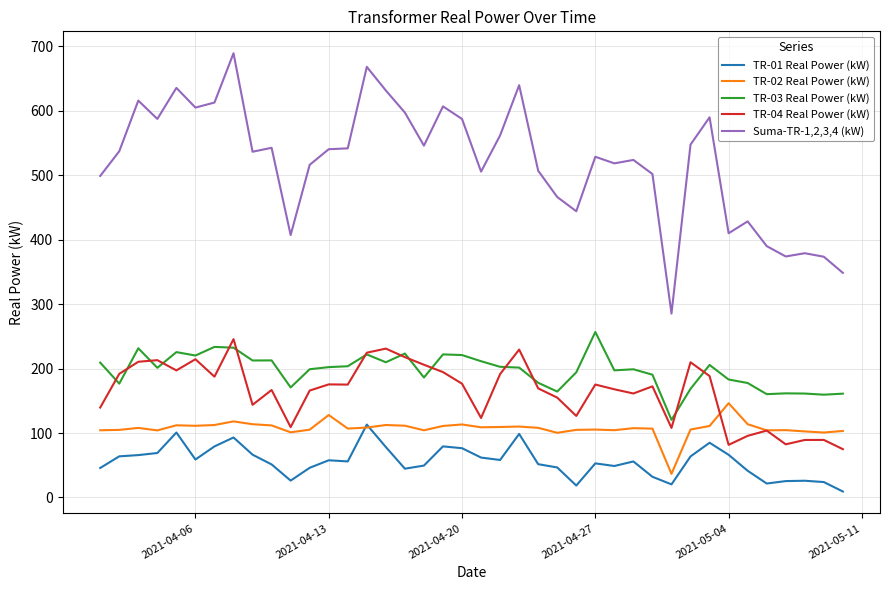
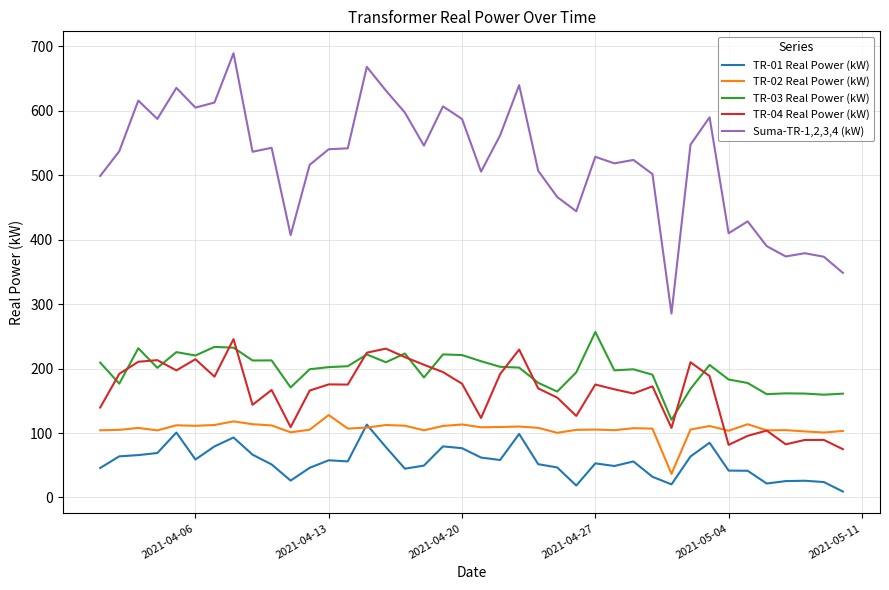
  {
    "TR-01 Real Power (kW)": {
      "2021-04-06": 60,
      "2021-04-13": 60,
      "2021-04-20": 80,
      "2021-04-27": 50,
-     "2021-05-04": 70
+     "2021-05-04": 40
    },
    "TR-02 Real Power (kW)": {
      "2021-04-06": 110,
      "2021-04-13": 130,
      "2021-04-20": 110,
      "2021-04-27": 110,
-     "2021-05-04": 150
+     "2021-05-04": 100
    },
    "TR-03 Real Power (kW)": {
      "2021-04-06": 220,
      "2021-04-13": 200,
      "2021-04-20": 220,
      "2021-04-27": 260,
      "2021-05-04": 180
    },
    "TR-04 Real Power (kW)": {
      "2021-04-06": 210,
      "2021-04-13": 180,
      "2021-04-20": 180,
      "2021-04-27": 180,
      "2021-05-04": 80
    },
    "Suma-TR-1,2,3,4 (kW)": {
      "2021-04-06": 610,
      "2021-04-13": 540,
      "2021-04-20": 590,
      "2021-04-27": 530,
      "2021-05-04": 410
    }
  }
